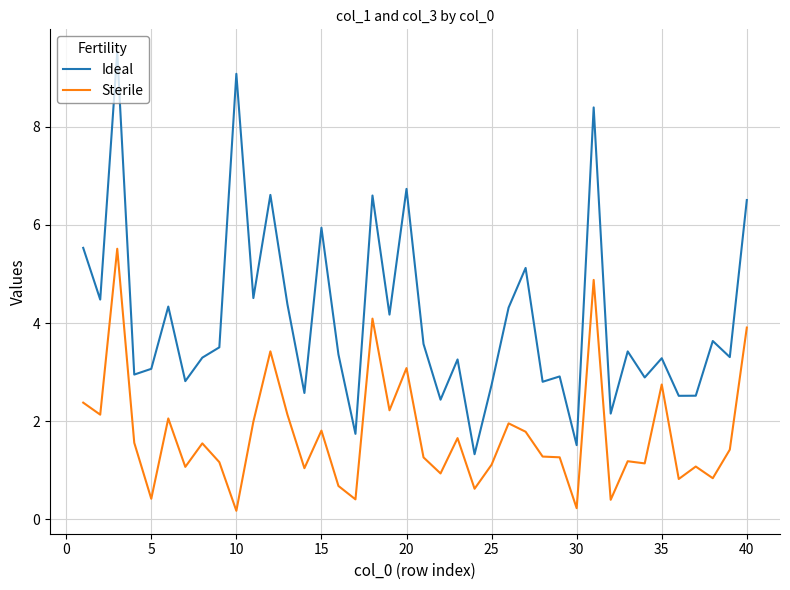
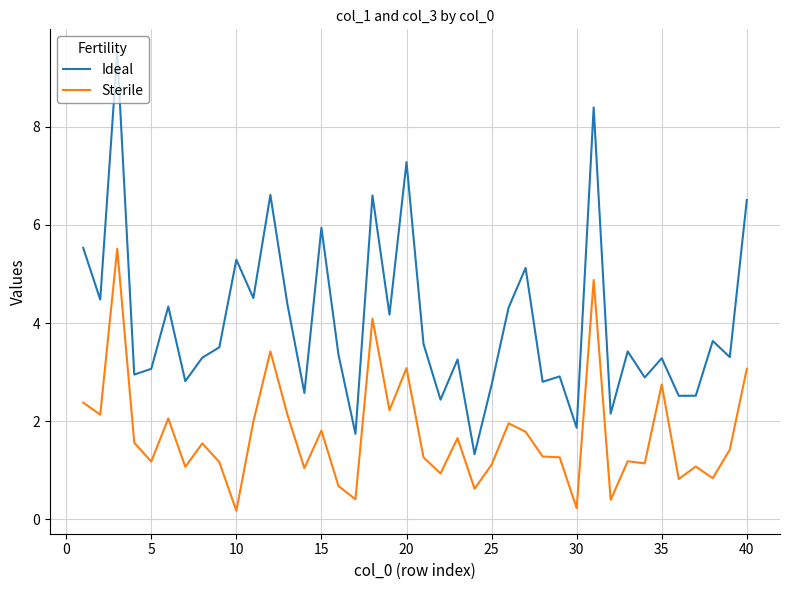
  {
    "Ideal": {
      "5": 3.1,
-     "10": 9.1,
+     "10": 5.3,
      "15": 5.9,
-     "20": 6.7,
+     "20": 7.3,
      "25": 2.7,
-     "30": 1.5,
+     "30": 1.9,
      "35": 3.3,
      "40": 6.5
    },
    "Sterile": {
-     "5": 0.4,
+     "5": 1.2,
      "10": 0.2,
      "15": 1.8,
      "20": 3.1,
      "25": 1.1,
      "30": 0.2,
      "35": 2.8,
-     "40": 3.9
+     "40": 3.1
    }
  }
